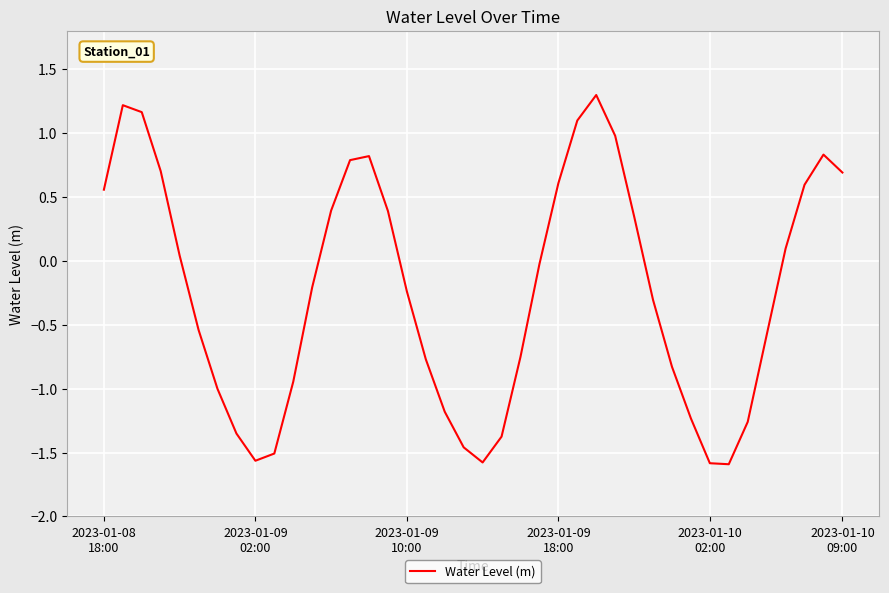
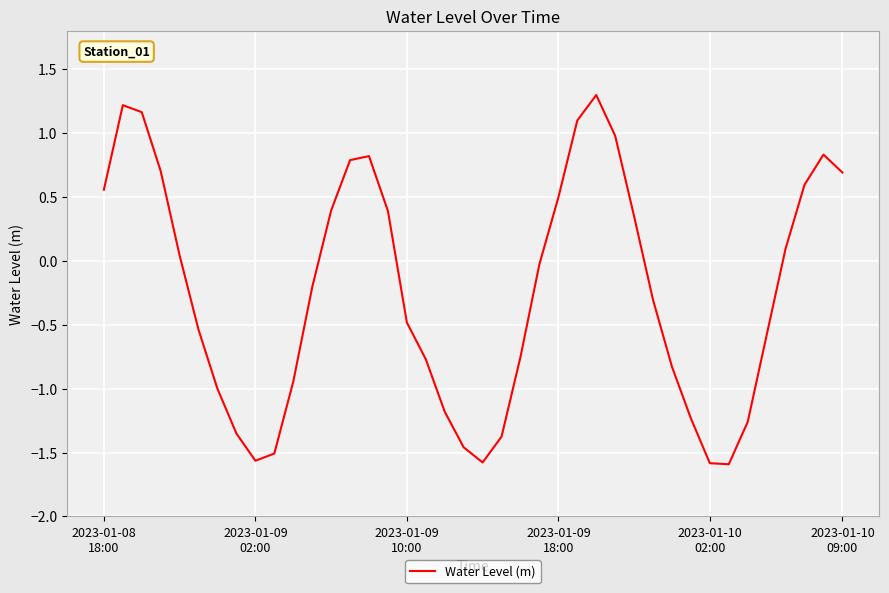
  {
    "2023-01-08 18:00": 0.56,
    "2023-01-09 02:00": -1.56,
-   "2023-01-09 10:00": -0.24,
-   "2023-01-09 18:00": 0.61,
+   "2023-01-09 10:00": -0.48,
+   "2023-01-09 18:00": 0.50,
    "2023-01-10 02:00": -1.58,
    "2023-01-10 09:00": 0.69
  }
